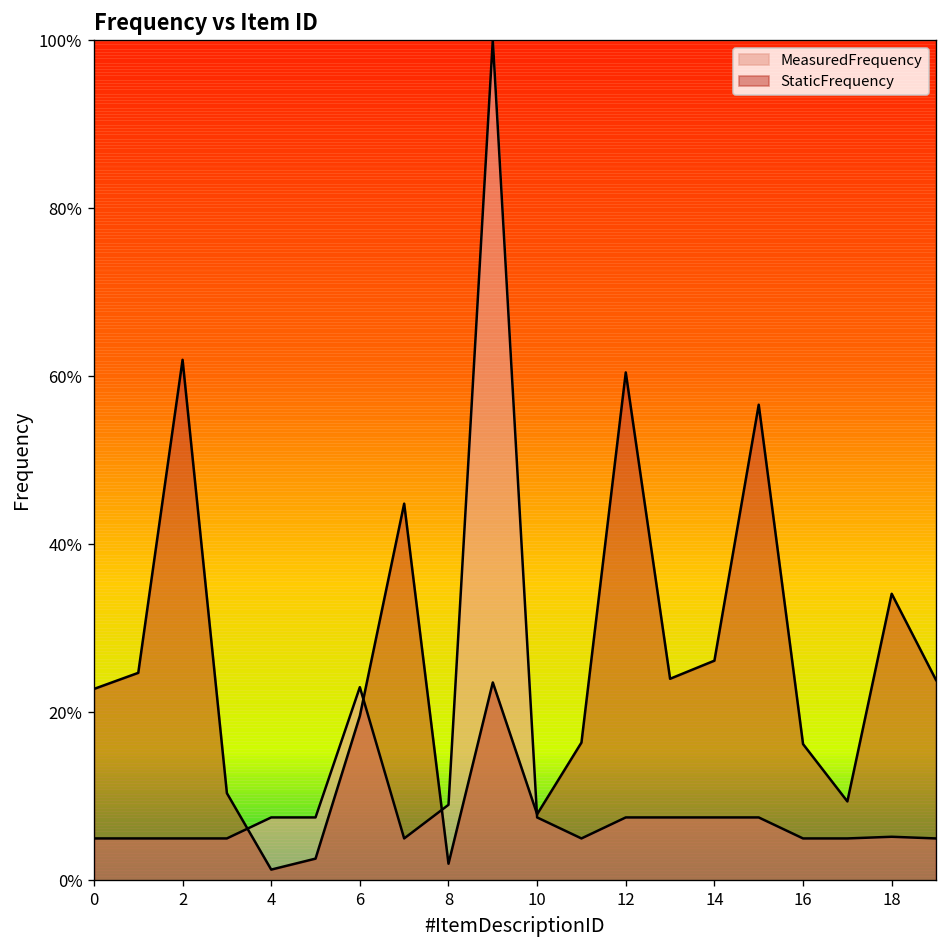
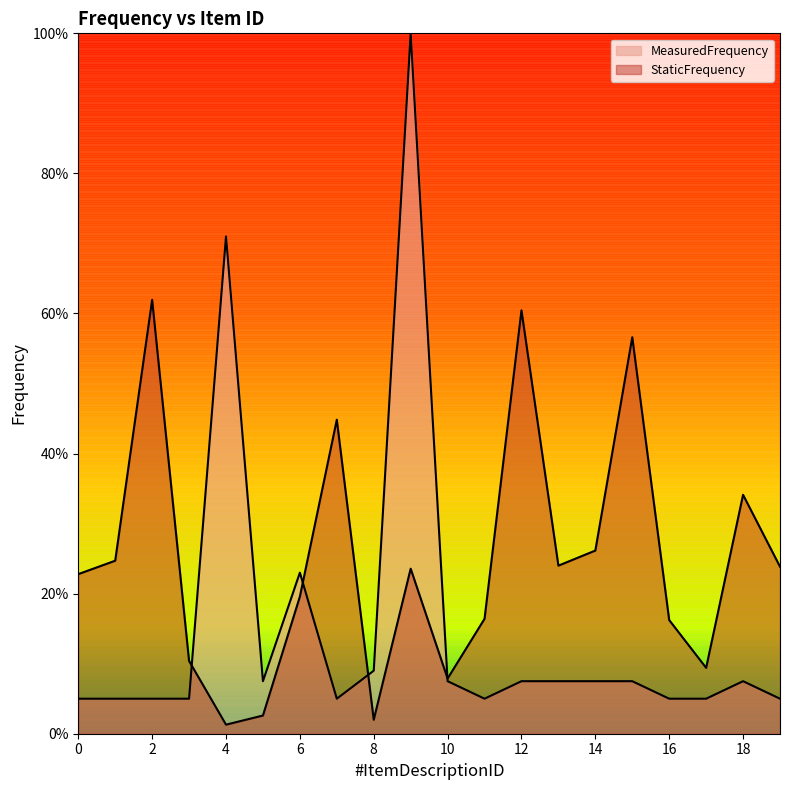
  {
    "MeasuredFrequency": {
      "0": "5%",
      "2": "5%",
-     "4": "8%",
+     "4": "71%",
      "6": "23%",
      "8": "9%",
      "10": "8%",
      "12": "8%",
      "14": "8%",
      "16": "5%",
-     "18": "5%"
+     "18": "8%"
    },
    "StaticFrequency": {
      "0": "23%",
      "2": "62%",
      "4": "1%",
      "6": "20%",
      "8": "2%",
      "10": "8%",
      "12": "60%",
      "14": "26%",
      "16": "16%",
      "18": "34%"
    }
  }
